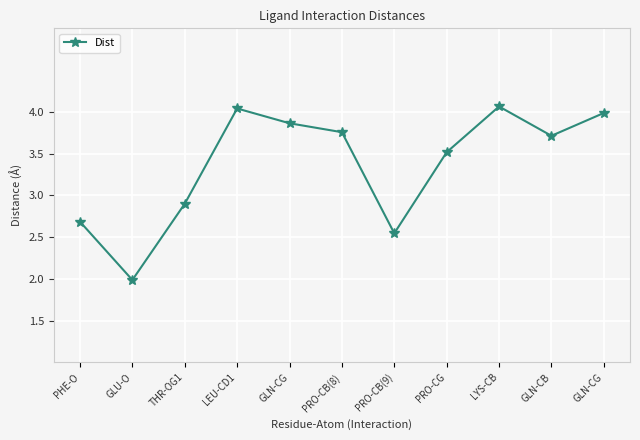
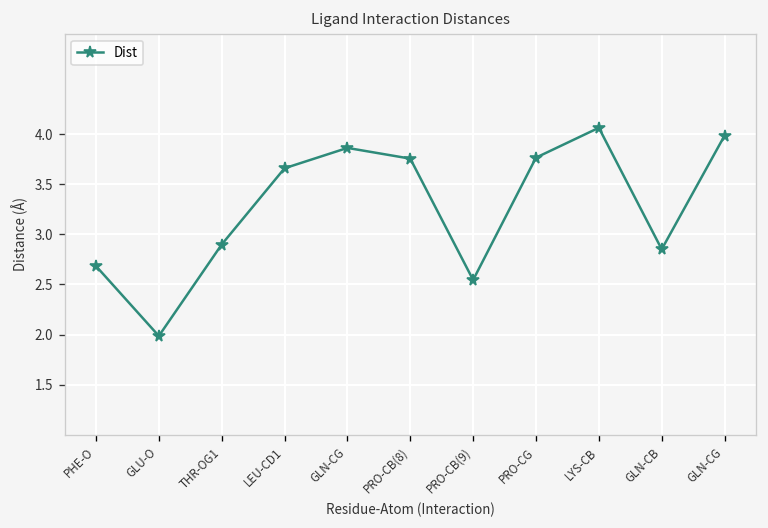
  {
    "PHE-O": 2.7,
    "GLU-O": 2.0,
    "THR-OG1": 2.9,
-   "LEU-CD1": 4.0,
+   "LEU-CD1": 3.7,
    "PRO-CB(8)": 3.8,
    "PRO-CB(9)": 2.5,
-   "PRO-CG": 3.5,
+   "PRO-CG": 3.8,
    "LYS-CB": 4.1,
-   "GLN-CB": 3.7
+   "GLN-CB": 2.9
  }
